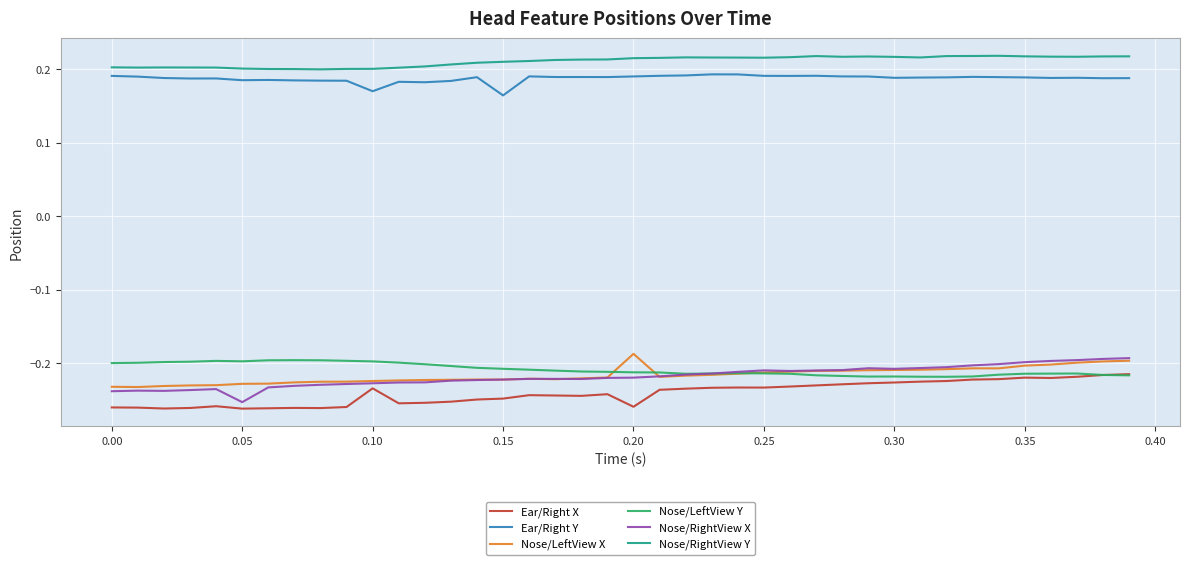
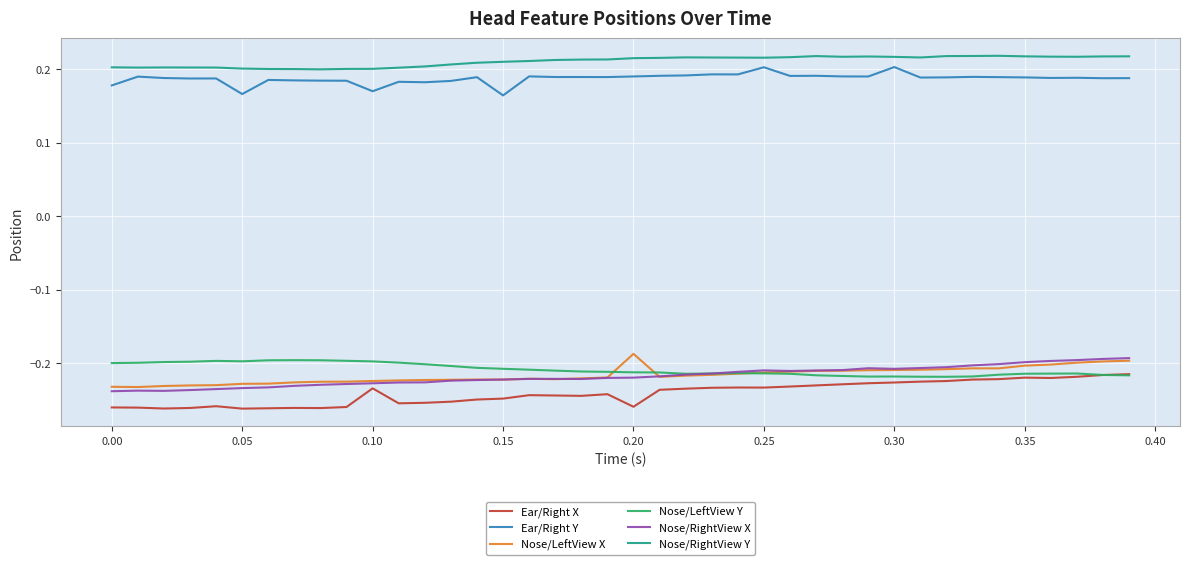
  {
    "Ear/Right X": {
      "0.00": -0.26,
      "0.05": -0.26,
      "0.10": -0.23,
      "0.15": -0.25,
      "0.20": -0.26,
      "0.25": -0.23,
      "0.30": -0.23,
      "0.35": -0.22
    },
    "Ear/Right Y": {
-     "0.00": 0.19,
-     "0.05": 0.19,
+     "0.00": 0.18,
+     "0.05": 0.17,
      "0.10": 0.17,
      "0.15": 0.16,
      "0.20": 0.19,
-     "0.25": 0.19,
-     "0.30": 0.19,
+     "0.25": 0.20,
+     "0.30": 0.20,
      "0.35": 0.19
    },
    "Nose/LeftView X": {
      "0.00": -0.23,
      "0.05": -0.23,
      "0.20": -0.19,
      "0.35": -0.20
    },
    "Nose/RightView X": {
      "0.00": -0.24,
-     "0.05": -0.25,
+     "0.05": -0.23,
      "0.20": -0.22,
      "0.35": -0.20
    }
  }
